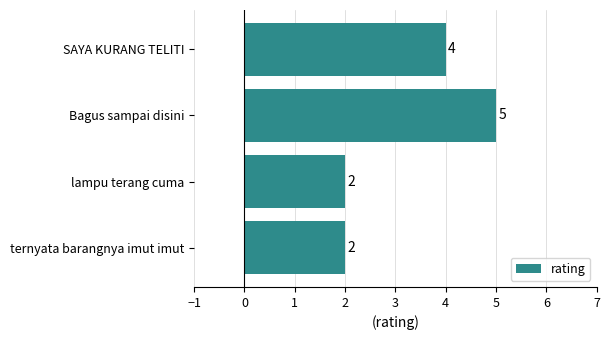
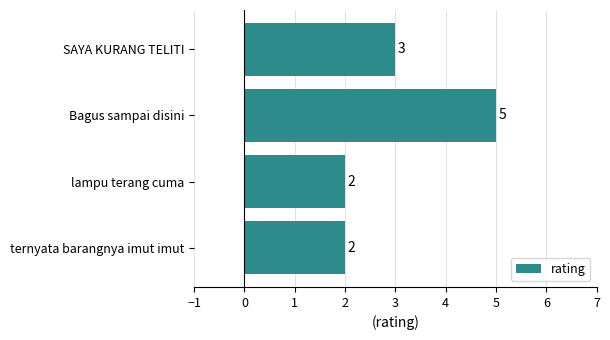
  {
-   "SAYA KURANG TELITI": 4,
+   "SAYA KURANG TELITI": 3,
    "Bagus sampai disini": 5,
    "lampu terang cuma": 2,
    "ternyata barangnya imut imut": 2
  }
